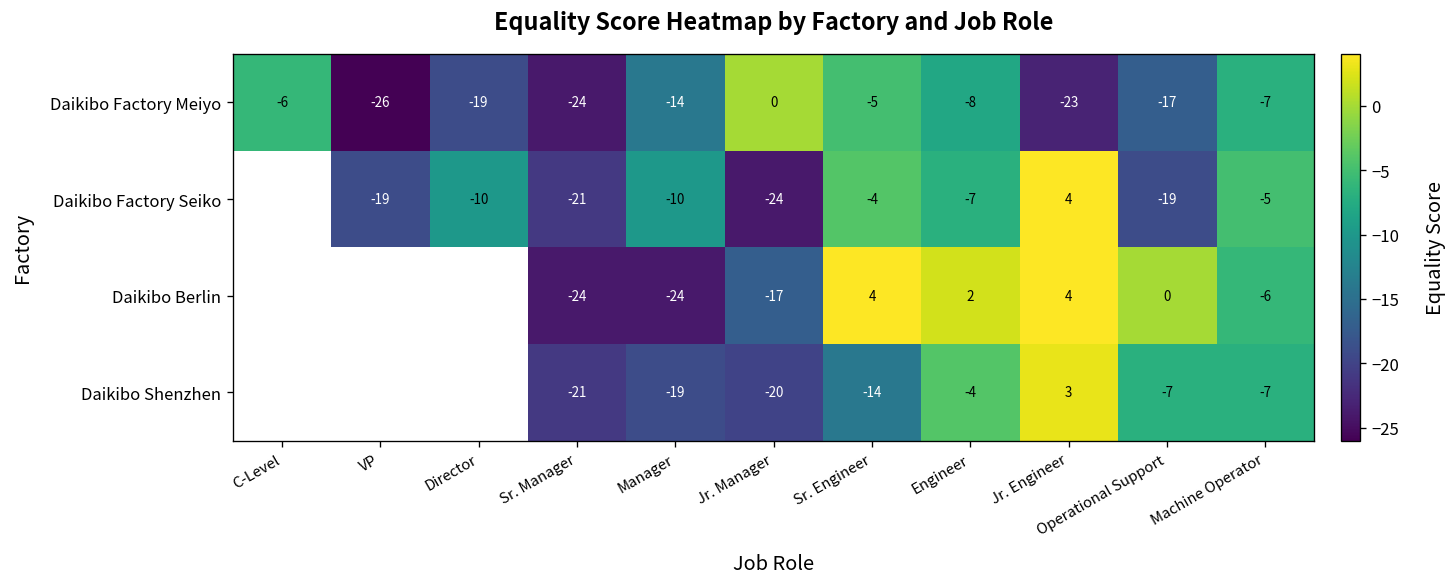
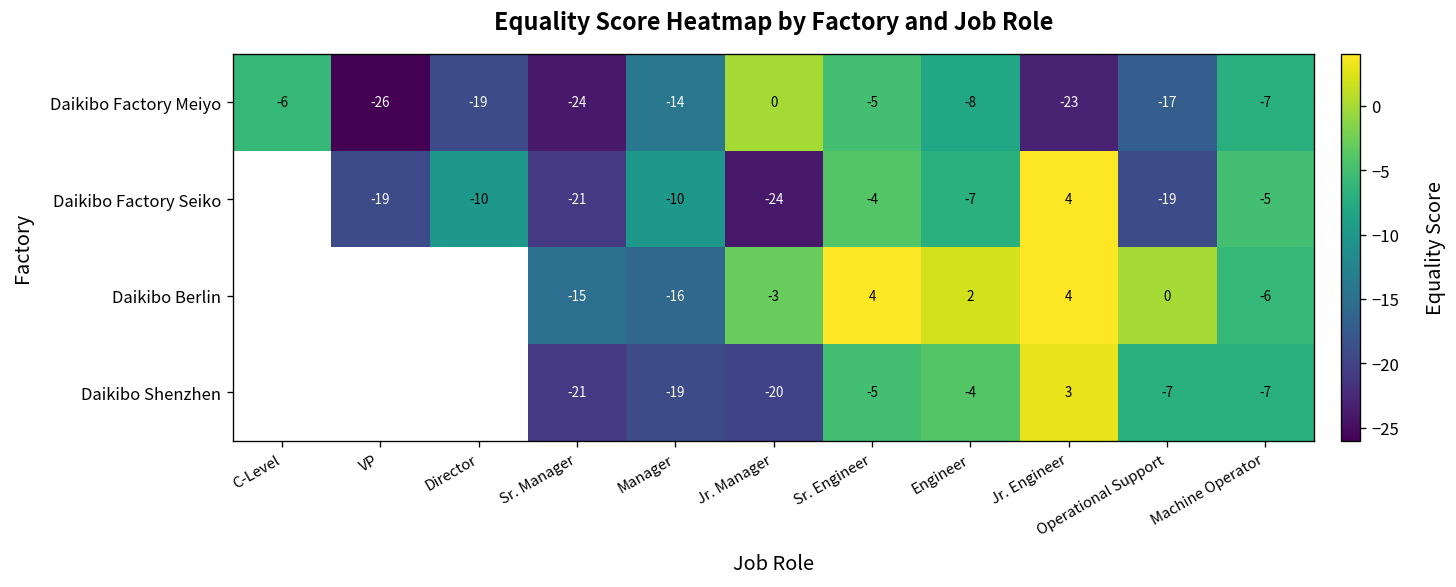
  {
    "Daikibo Factory Meiyo": {
      "C-Level": -6,
      "VP": -26,
      "Director": -19,
      "Sr. Manager": -24,
      "Manager": -14,
      "Jr. Manager": 0,
      "Sr. Engineer": -5,
      "Engineer": -8,
      "Jr. Engineer": -23,
      "Operational Support": -17,
      "Machine Operator": -7
    },
    "Daikibo Factory Seiko": {
      "VP": -19,
      "Director": -10,
      "Sr. Manager": -21,
      "Manager": -10,
      "Jr. Manager": -24,
      "Sr. Engineer": -4,
      "Engineer": -7,
      "Jr. Engineer": 4,
      "Operational Support": -19,
      "Machine Operator": -5
    },
    "Daikibo Berlin": {
-     "Sr. Manager": -24,
-     "Manager": -24,
-     "Jr. Manager": -17,
+     "Sr. Manager": -15,
+     "Manager": -16,
+     "Jr. Manager": -3,
      "Sr. Engineer": 4,
      "Engineer": 2,
      "Jr. Engineer": 4,
      "Operational Support": 0,
      "Machine Operator": -6
    },
    "Daikibo Shenzhen": {
      "Sr. Manager": -21,
      "Manager": -19,
      "Jr. Manager": -20,
-     "Sr. Engineer": -14,
+     "Sr. Engineer": -5,
      "Engineer": -4,
      "Jr. Engineer": 3,
      "Operational Support": -7,
      "Machine Operator": -7
    }
  }
